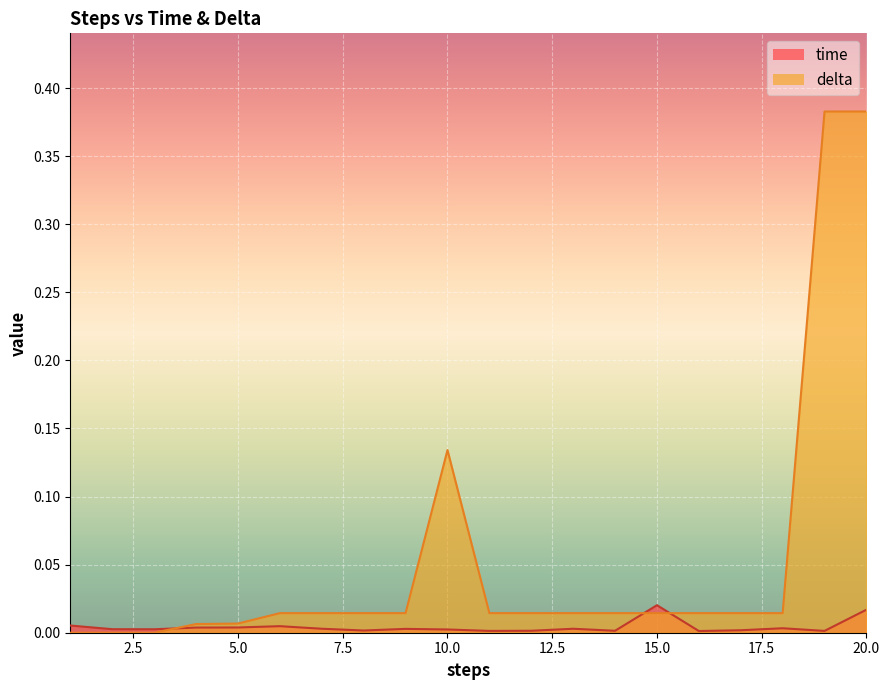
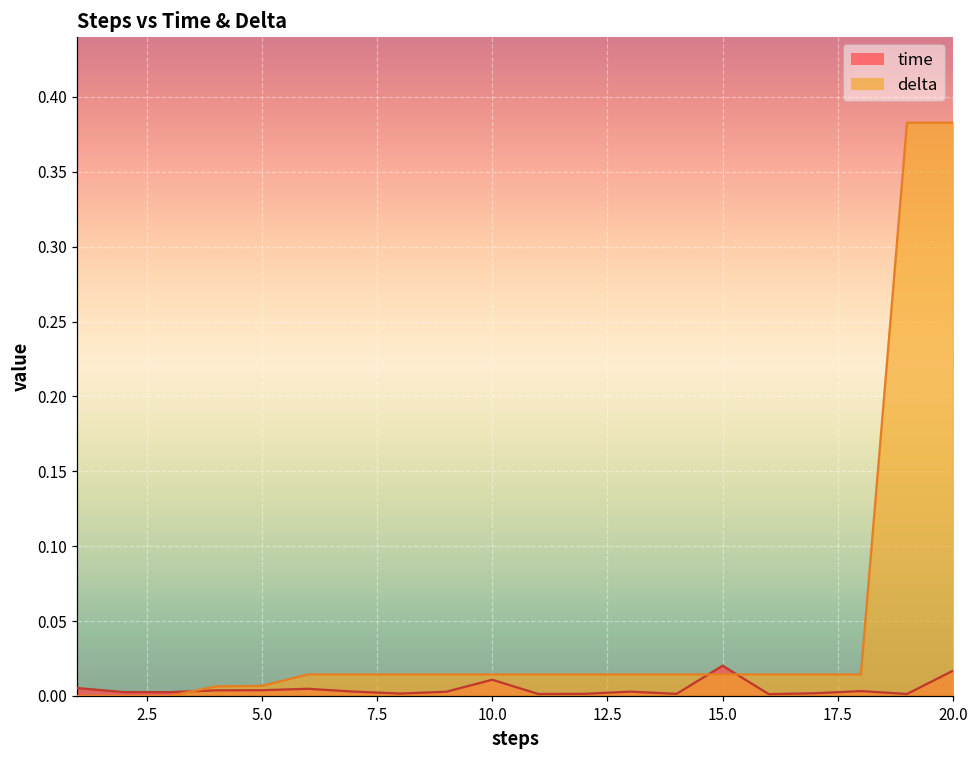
  {
    "time": {
      "5.0": 0.004,
-     "10.0": 0.002,
+     "10.0": 0.011,
      "15.0": 0.020,
      "20.0": 0.017
    },
    "delta": {
      "5.0": 0.007,
-     "10.0": 0.134,
+     "10.0": 0.014,
      "15.0": 0.014,
      "20.0": 0.383
    }
  }
